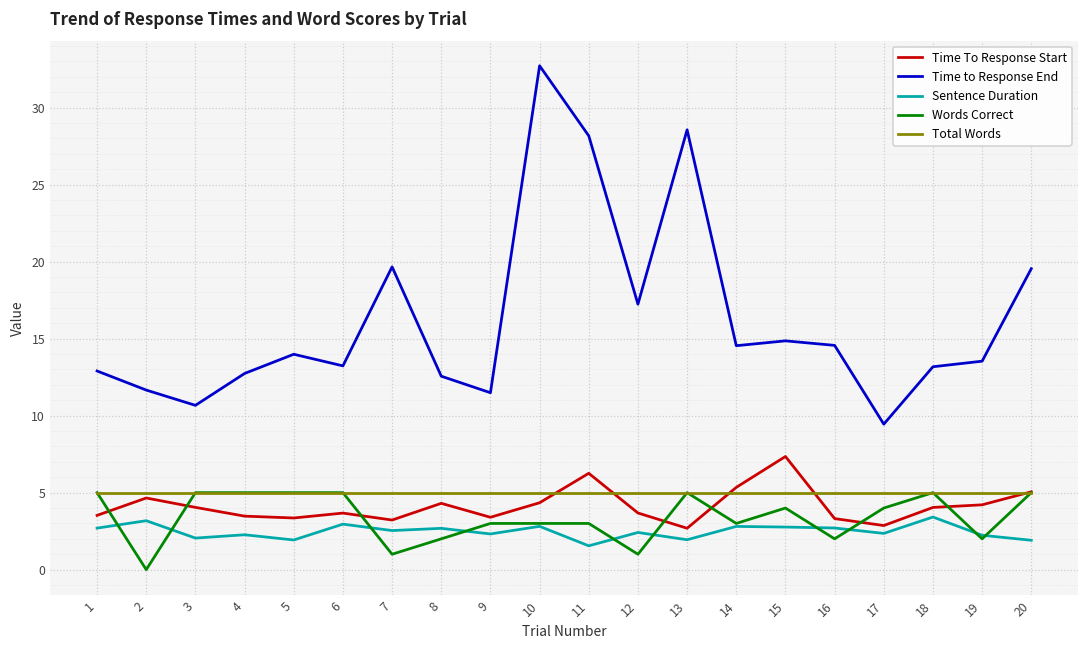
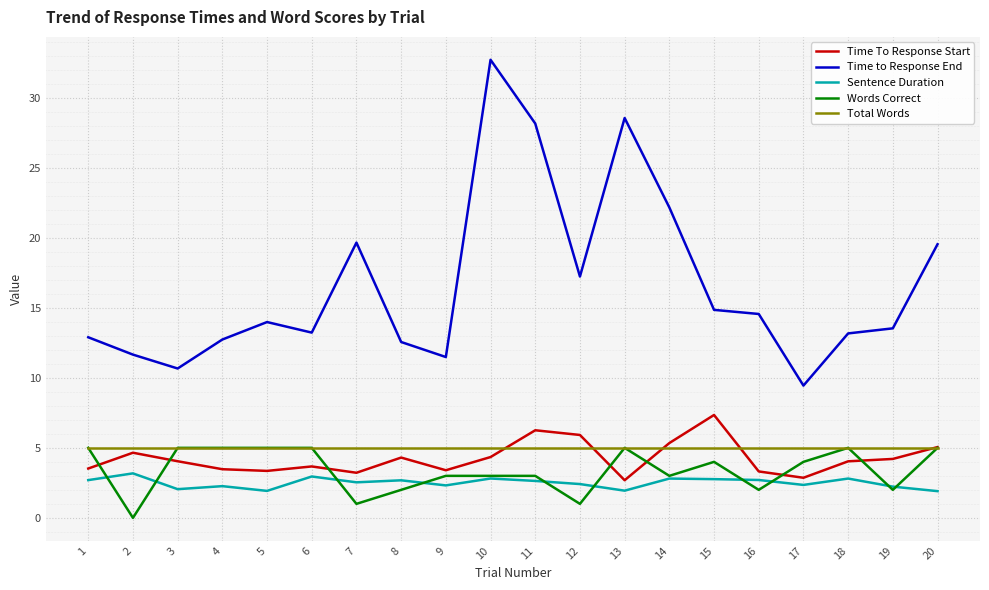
  {
    "Time To Response Start": {
      "1": 3.5,
      "2": 4.7,
      "3": 4.0,
      "4": 3.5,
      "5": 3.4,
      "6": 3.7,
      "7": 3.2,
      "8": 4.3,
      "9": 3.4,
      "10": 4.3,
      "11": 6.3,
-     "12": 3.7,
+     "12": 5.9,
      "13": 2.7,
      "14": 5.3,
      "15": 7.3,
      "16": 3.3,
      "17": 2.9,
      "18": 4.0,
      "19": 4.2
    },
    "Time to Response End": {
      "1": 12.9,
      "2": 11.7,
      "3": 10.7,
      "4": 12.7,
      "5": 14.0,
      "6": 13.2,
      "7": 19.7,
      "8": 12.6,
      "9": 11.5,
      "10": 32.7,
      "11": 28.2,
      "12": 17.2,
      "13": 28.6,
-     "14": 14.5,
+     "14": 22.2,
      "15": 14.9,
      "16": 14.6,
      "17": 9.4,
      "18": 13.2,
      "19": 13.5,
      "20": 19.5
    },
    "Sentence Duration": {
      "1": 2.7,
      "2": 3.2,
      "3": 2.0,
      "4": 2.3,
      "5": 1.9,
      "6": 3.0,
      "7": 2.5,
      "8": 2.7,
      "9": 2.3,
      "10": 2.8,
-     "11": 1.5,
+     "11": 2.6,
      "12": 2.4,
      "13": 1.9,
      "14": 2.8,
      "15": 2.8,
      "16": 2.7,
      "17": 2.4,
-     "18": 3.4,
+     "18": 2.8,
      "19": 2.2,
      "20": 1.9
    },
    "Words Correct": {
      "2": 0.0,
      "7": 1.0,
      "8": 2.0,
      "9": 3.0,
      "10": 3.0,
      "11": 3.0,
      "12": 1.0,
      "14": 3.0,
      "15": 4.0,
      "16": 2.0,
      "17": 4.0,
      "19": 2.0
    },
    "Total Words": {
      "2": 5.0,
      "7": 5.0,
      "8": 5.0,
      "9": 5.0,
      "10": 5.0,
      "11": 5.0,
      "12": 5.0,
      "14": 5.0,
      "15": 5.0,
      "16": 5.0,
      "17": 5.0,
      "19": 5.0
    }
  }
